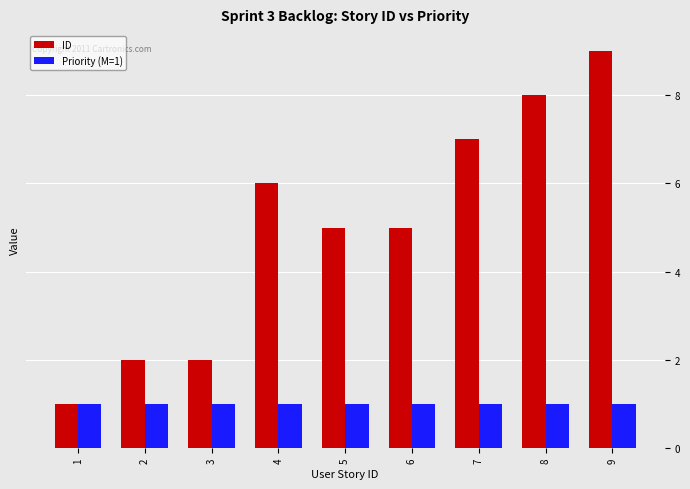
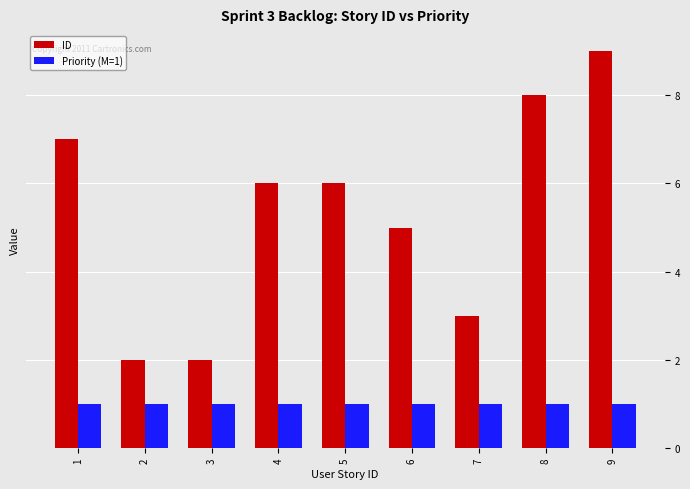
  {
    "ID": {
-     "1": 1,
+     "1": 7,
      "2": 2,
      "3": 2,
      "4": 6,
-     "5": 5,
+     "5": 6,
      "6": 5,
-     "7": 7,
+     "7": 3,
      "8": 8,
      "9": 9
    },
    "Priority (M=1)": {
      "1": 1,
      "2": 1,
      "3": 1,
      "4": 1,
      "5": 1,
      "6": 1,
      "7": 1,
      "8": 1,
      "9": 1
    }
  }
